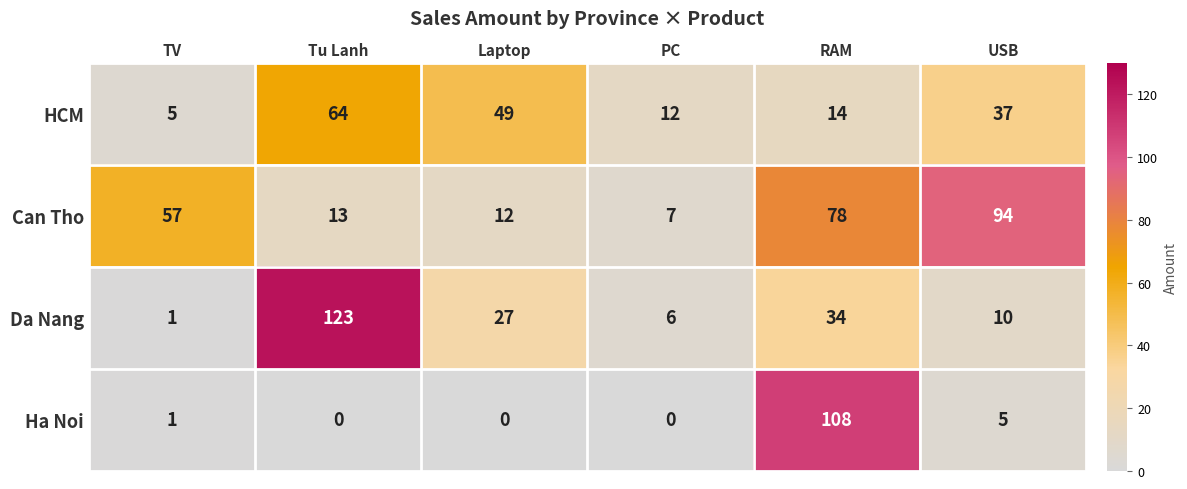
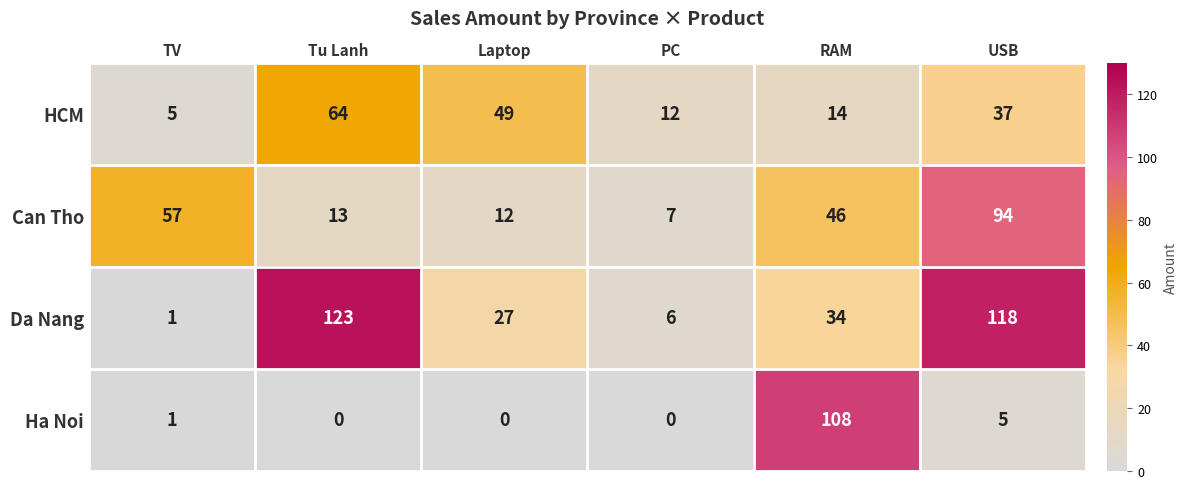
  {
    "HCM": {
      "TV": 5,
      "Tu Lanh": 64,
      "Laptop": 49,
      "PC": 12,
      "RAM": 14,
      "USB": 37
    },
    "Can Tho": {
      "TV": 57,
      "Tu Lanh": 13,
      "Laptop": 12,
      "PC": 7,
-     "RAM": 78,
+     "RAM": 46,
      "USB": 94
    },
    "Da Nang": {
      "TV": 1,
      "Tu Lanh": 123,
      "Laptop": 27,
      "PC": 6,
      "RAM": 34,
-     "USB": 10
+     "USB": 118
    },
    "Ha Noi": {
      "TV": 1,
      "Tu Lanh": 0,
      "Laptop": 0,
      "PC": 0,
      "RAM": 108,
      "USB": 5
    }
  }
